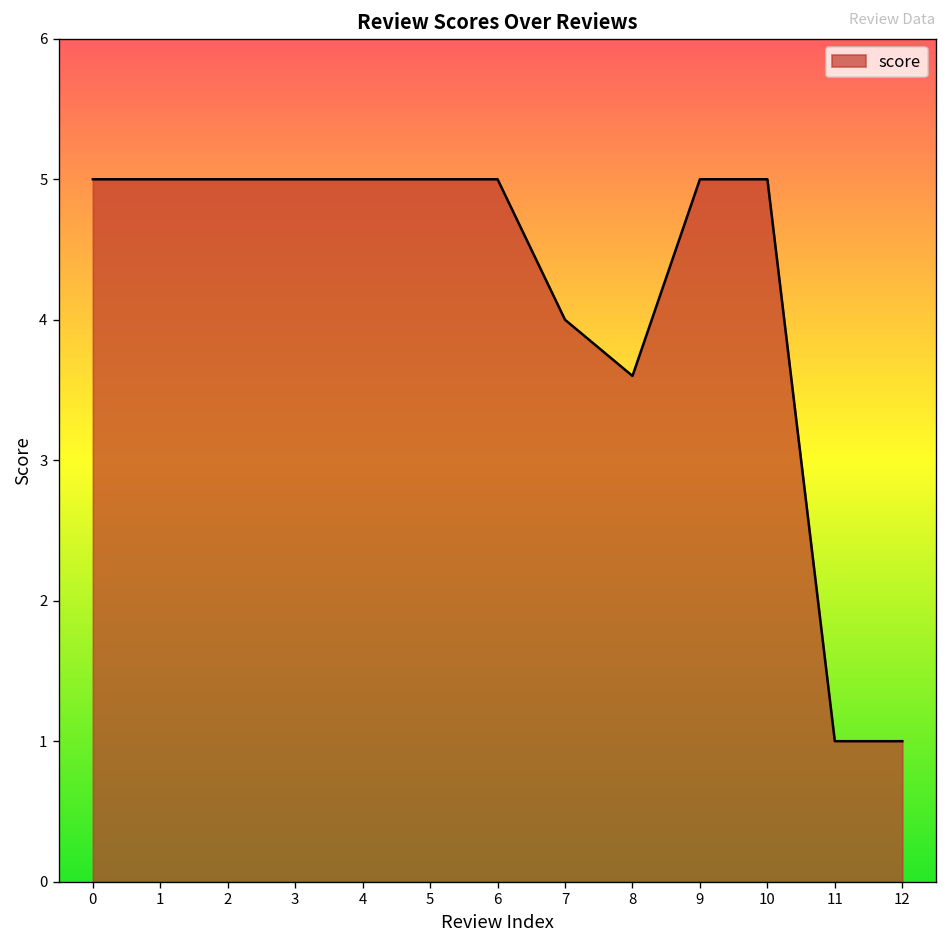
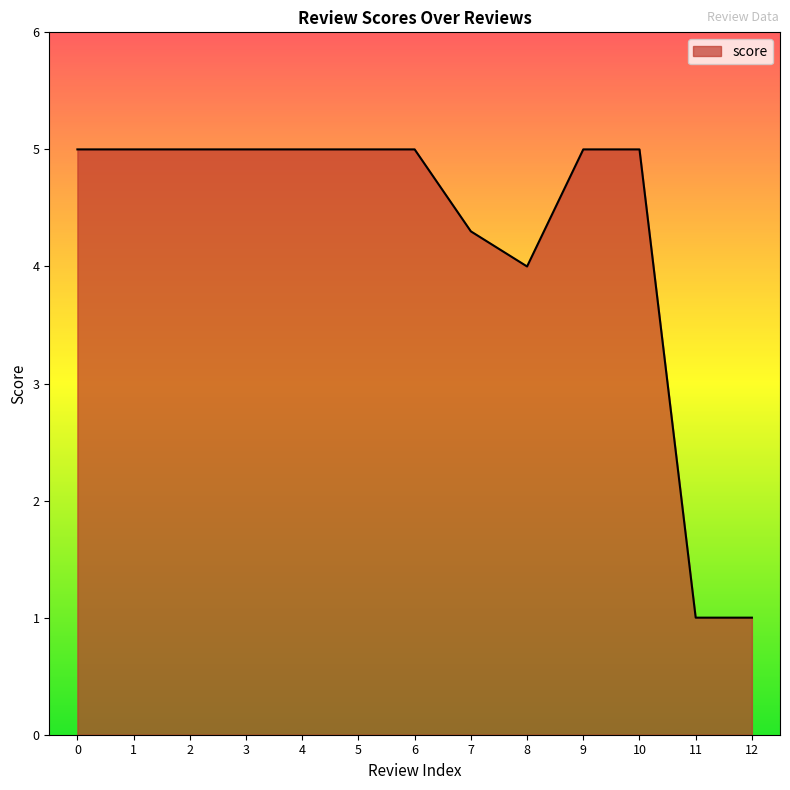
  {
    "0": 5.0,
    "1": 5.0,
    "2": 5.0,
    "3": 5.0,
    "4": 5.0,
    "5": 5.0,
    "6": 5.0,
-   "7": 4.0,
-   "8": 3.6,
+   "7": 4.3,
+   "8": 4.0,
    "9": 5.0,
    "10": 5.0,
    "11": 1.0,
    "12": 1.0
  }
